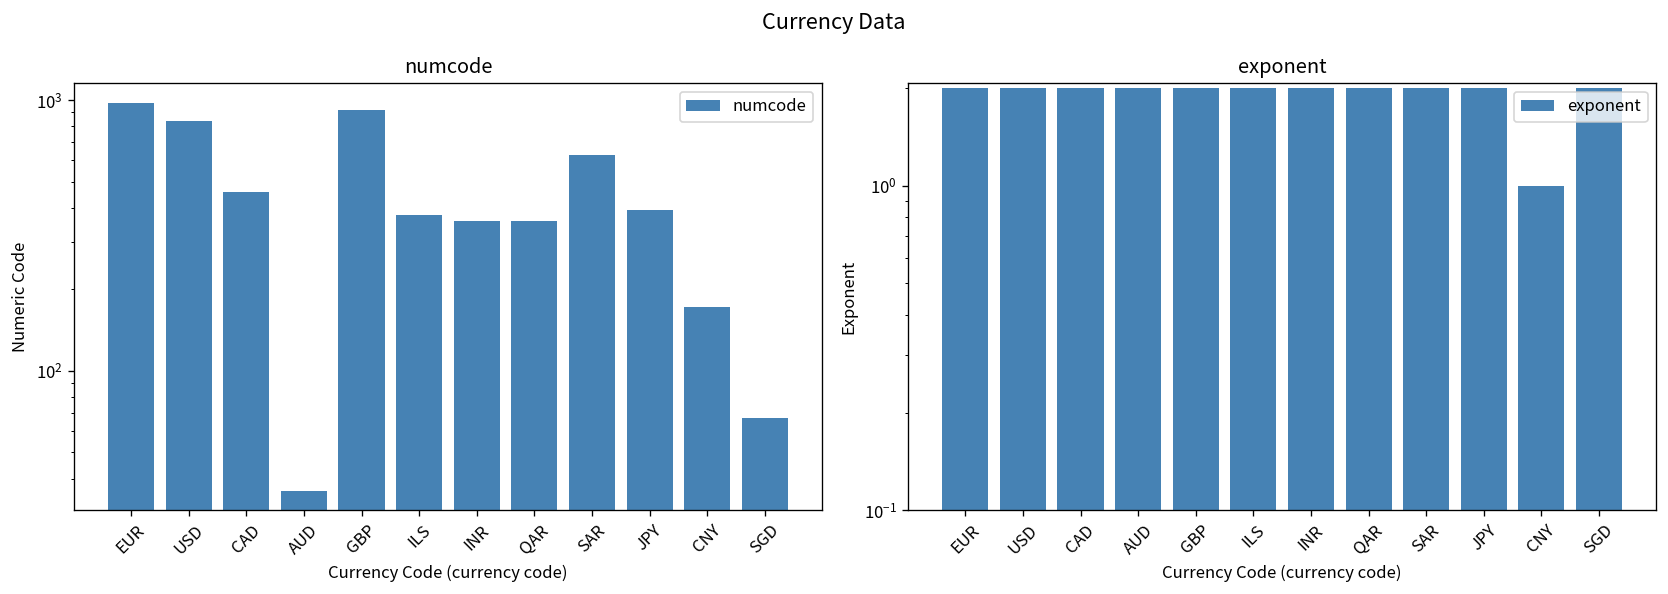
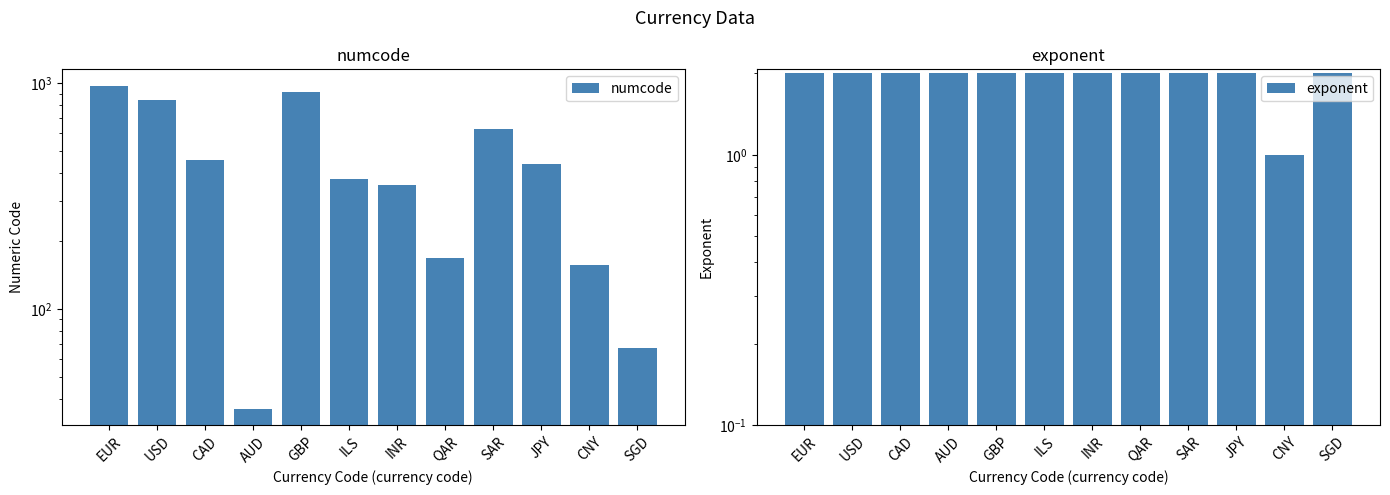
  {
    "numcode": {
      "EUR": 980,
      "USD": 840,
      "CAD": 460,
      "AUD": 36,
      "GBP": 920,
      "ILS": 380,
      "INR": 360,
-     "QAR": 360,
+     "QAR": 170,
      "SAR": 630,
-     "JPY": 390,
-     "CNY": 170,
+     "JPY": 440,
+     "CNY": 160,
      "SGD": 67
    },
    "exponent": {
      "EUR": 2.0,
      "USD": 2.0,
      "CAD": 2.0,
      "AUD": 2.0,
      "GBP": 2.0,
      "ILS": 2.0,
      "INR": 2.0,
      "QAR": 2.0,
      "SAR": 2.0,
      "JPY": 2.0,
      "CNY": 1.00,
      "SGD": 2.0
    }
  }
